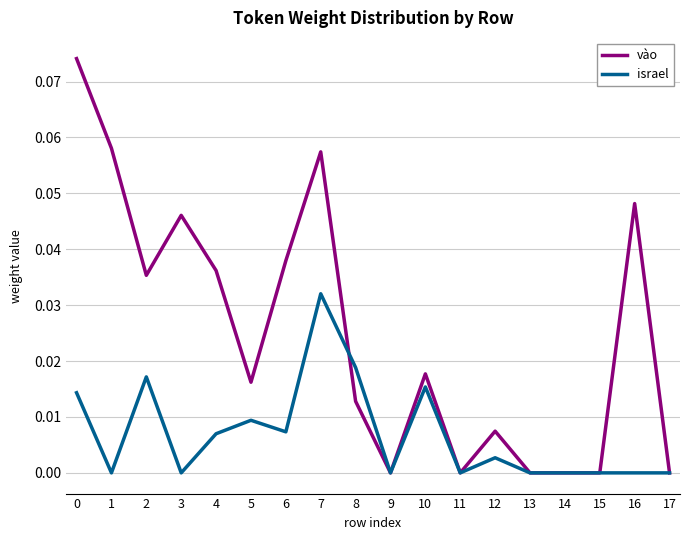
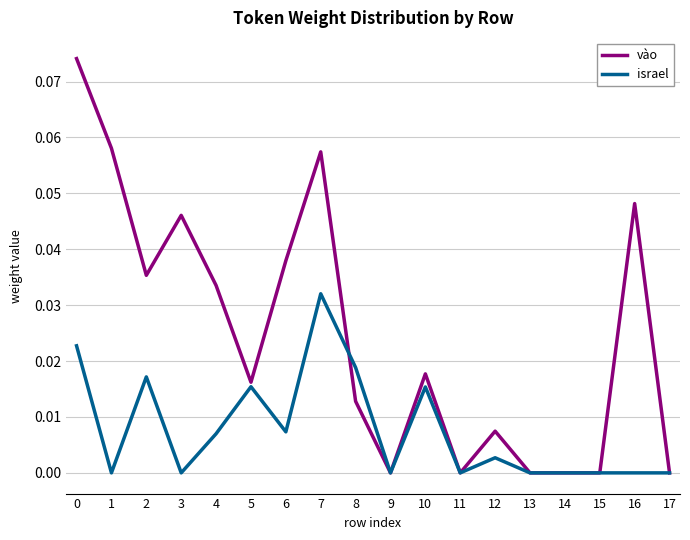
  {
    "vào": {
      "0": 0.074,
      "1": 0.058,
      "2": 0.035,
      "3": 0.046,
-     "4": 0.036,
+     "4": 0.034,
      "5": 0.016,
      "6": 0.038,
      "7": 0.057,
      "8": 0.013,
      "10": 0.018,
      "12": 0.007,
      "16": 0.048
    },
    "israel": {
-     "0": 0.014,
+     "0": 0.023,
      "1": 0.000,
      "2": 0.017,
      "3": 0.000,
      "4": 0.007,
-     "5": 0.009,
+     "5": 0.015,
      "6": 0.007,
      "7": 0.032,
      "8": 0.019,
      "10": 0.015,
      "12": 0.003,
      "16": 0.000
    }
  }
